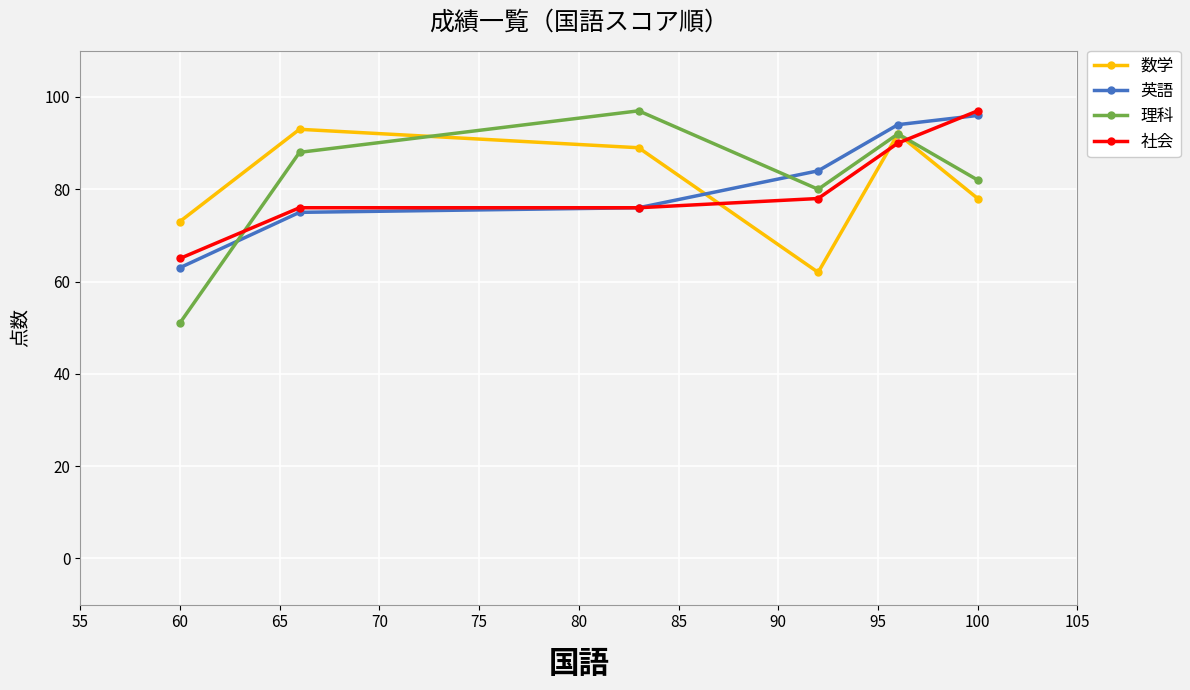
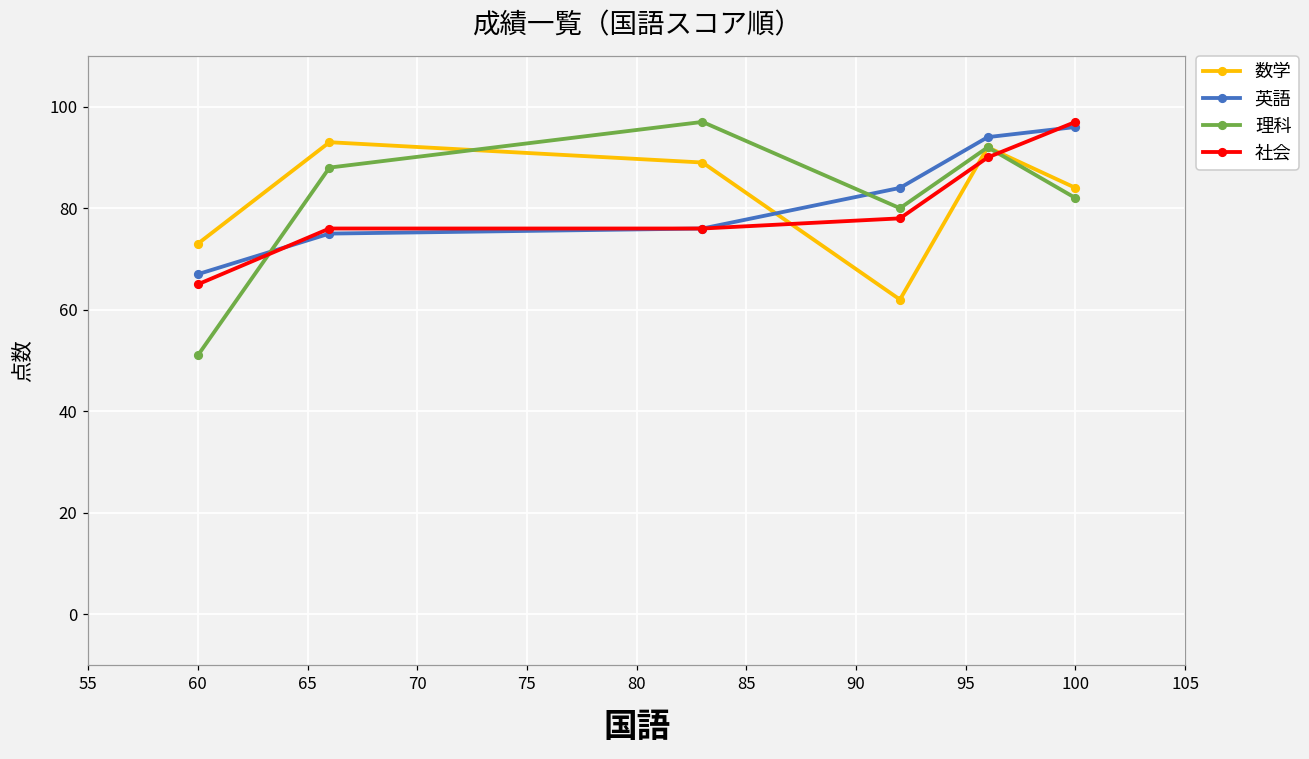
  {
    "数学": {
      "60": 73,
-     "100": 78
+     "100": 84
    },
    "英語": {
-     "60": 63,
+     "60": 67,
      "100": 96
    },
    "理科": {
      "60": 51,
      "100": 82
    },
    "社会": {
      "60": 65,
      "100": 97
    }
  }
